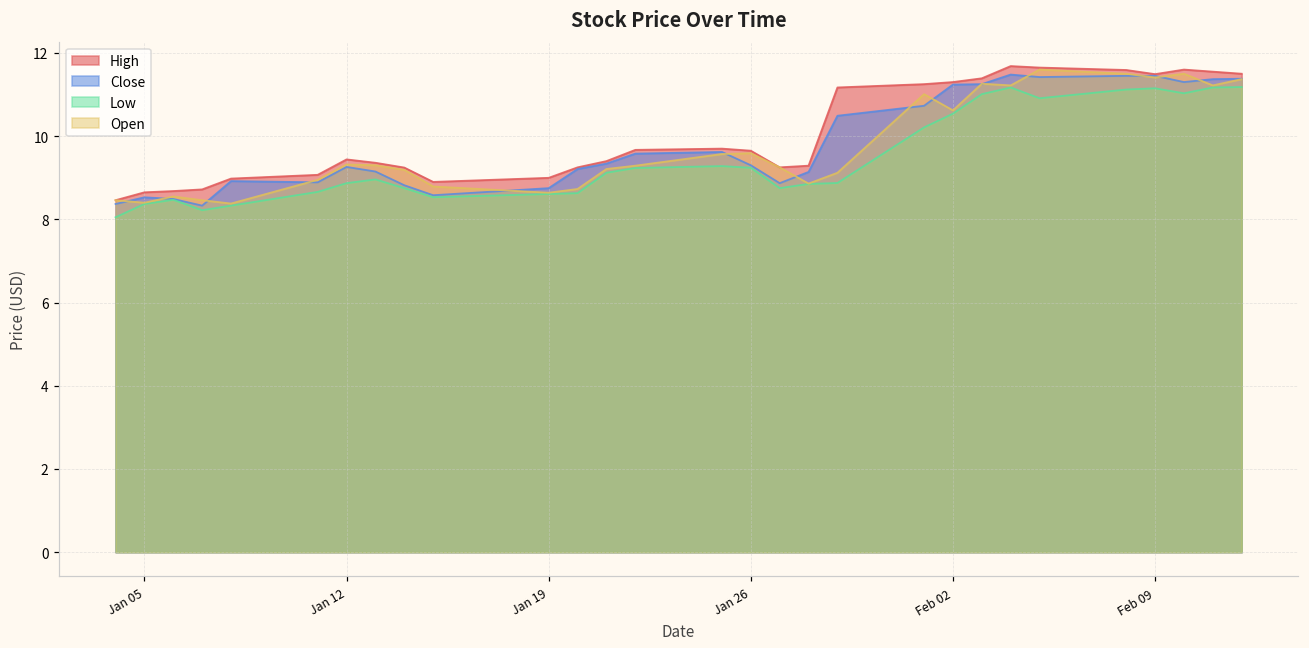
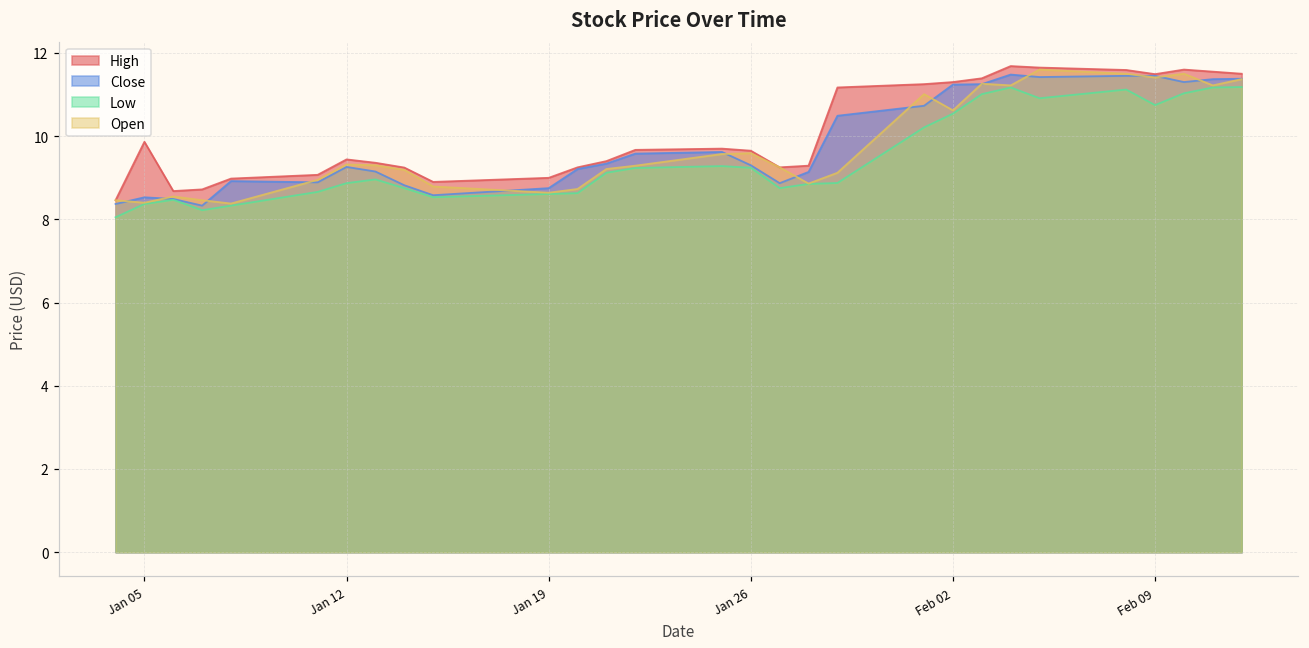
  {
    "High": {
-     "Jan 05": 8.6,
+     "Jan 05": 9.9,
      "Jan 12": 9.4,
      "Jan 19": 9.0
    },
    "Close": {
      "Jan 05": 8.5,
      "Jan 19": 8.8
    },
    "Low": {
      "Jan 12": 8.9,
      "Feb 02": 10.5,
-     "Feb 09": 11.1
+     "Feb 09": 10.7
    },
    "Open": {
      "Feb 02": 10.6
    }
  }
